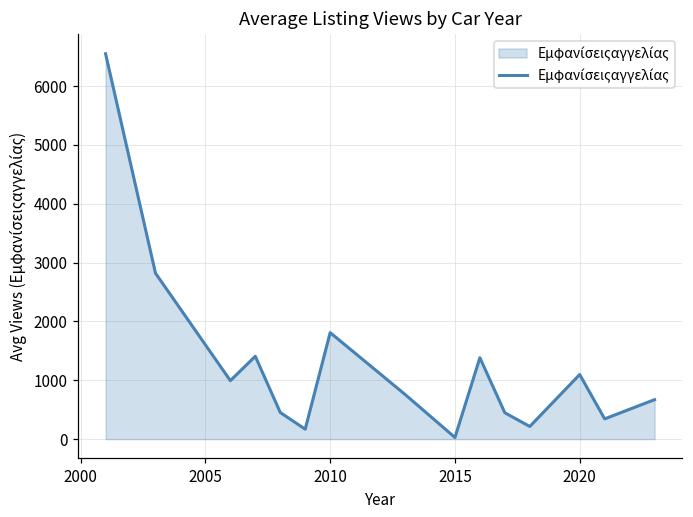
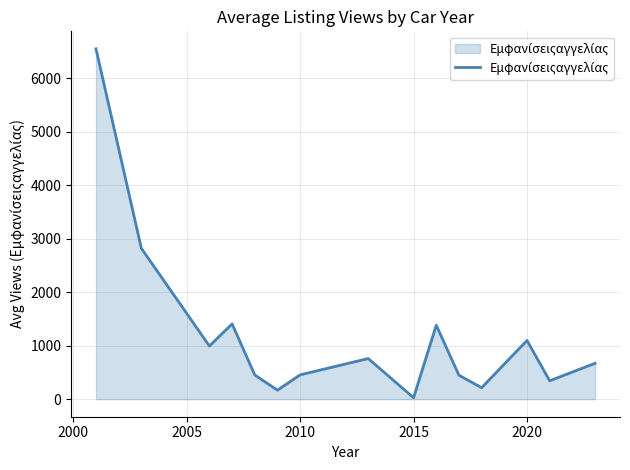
  {
-   "2010": 1800,
+   "2010": 500,
    "2015": 0,
    "2020": 1100
  }
